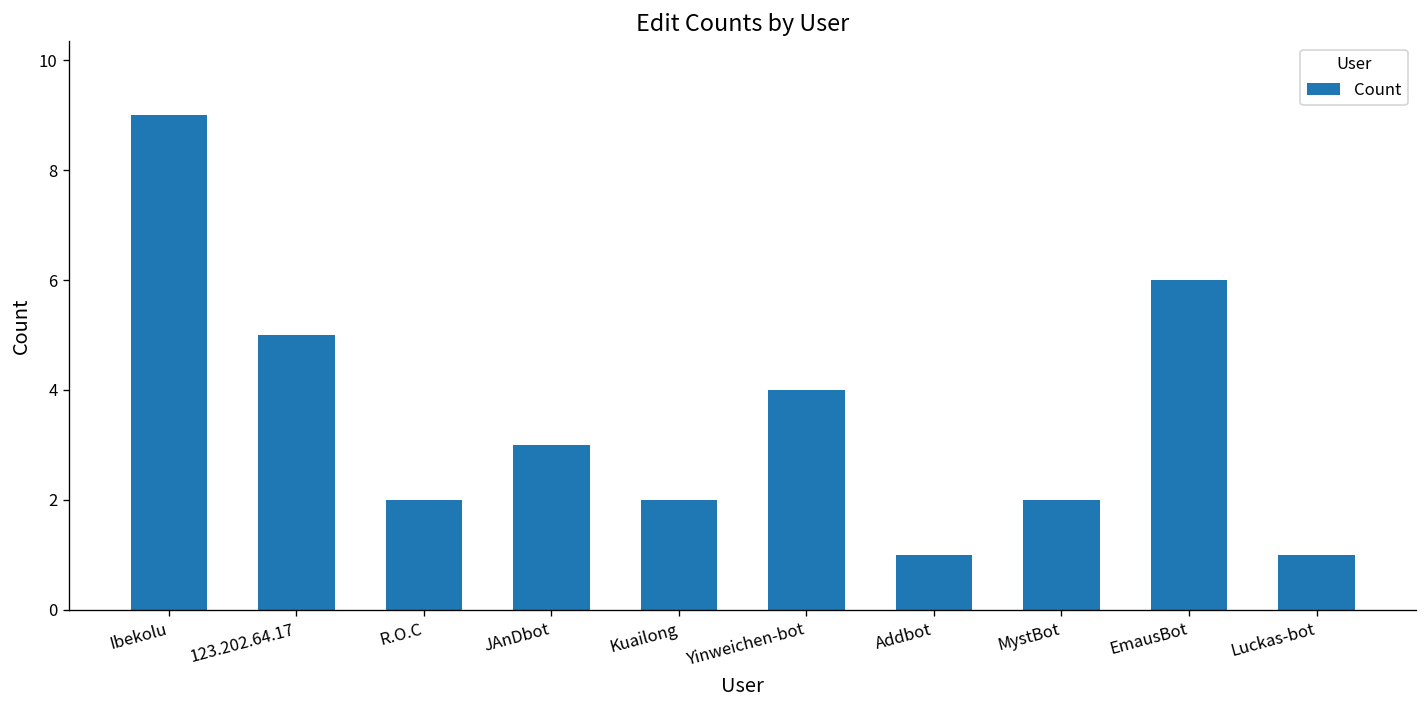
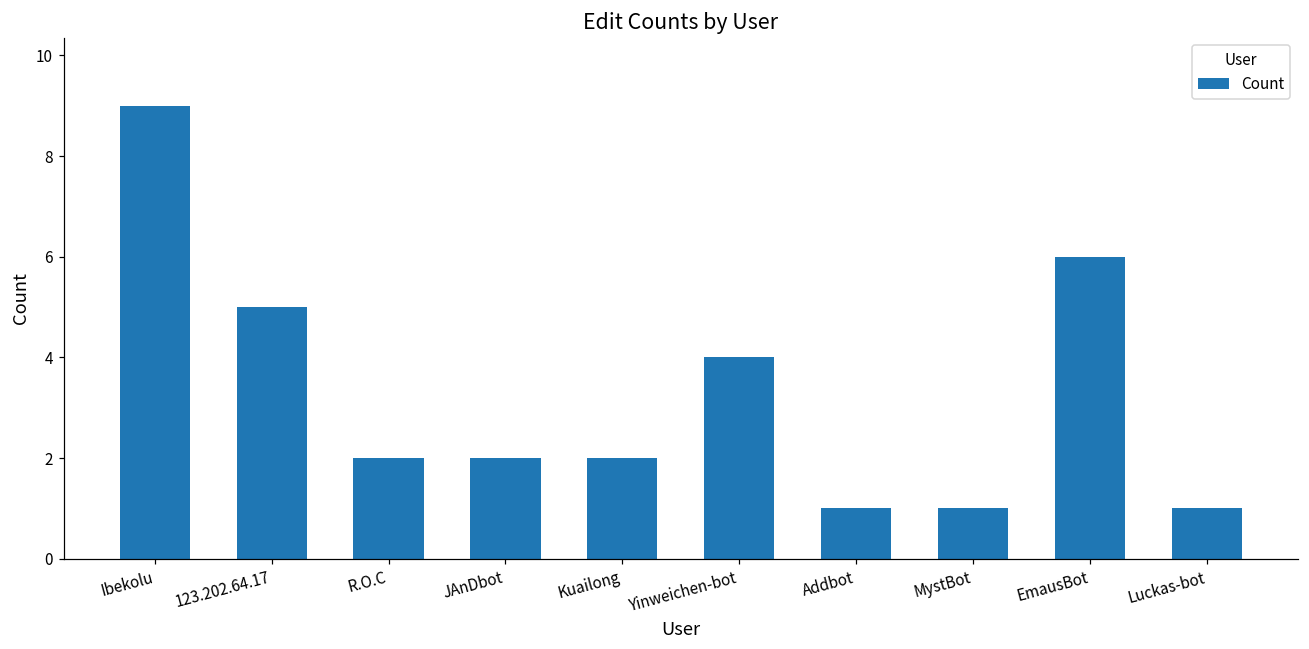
  {
    "Ibekolu": 9,
    "123.202.64.17": 5,
    "R.O.C": 2,
-   "JAnDbot": 3,
+   "JAnDbot": 2,
    "Kuailong": 2,
    "Yinweichen-bot": 4,
    "Addbot": 1,
-   "MystBot": 2,
+   "MystBot": 1,
    "EmausBot": 6,
    "Luckas-bot": 1
  }
